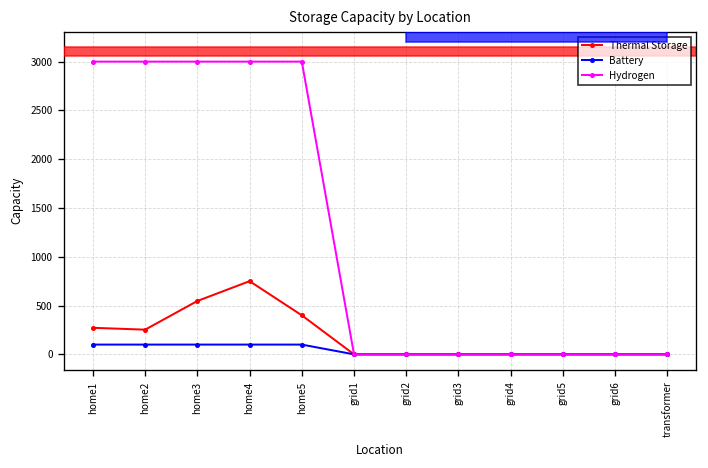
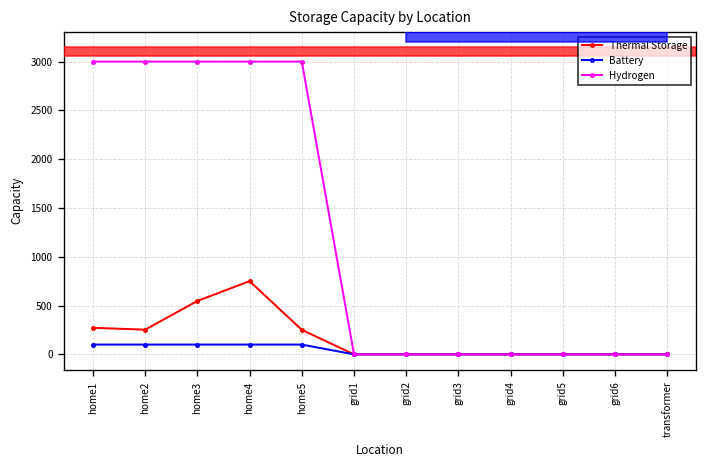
  {
    "Thermal Storage": {
      "home1": 300,
      "home2": 300,
      "home3": 500,
      "home4": 800,
-     "home5": 400
+     "home5": 300
    },
    "Battery": {
      "home1": 100,
      "home2": 100,
      "home3": 100,
      "home4": 100,
      "home5": 100
    },
    "Hydrogen": {
      "home1": 3000,
      "home2": 3000,
      "home3": 3000,
      "home4": 3000,
      "home5": 3000
    }
  }
